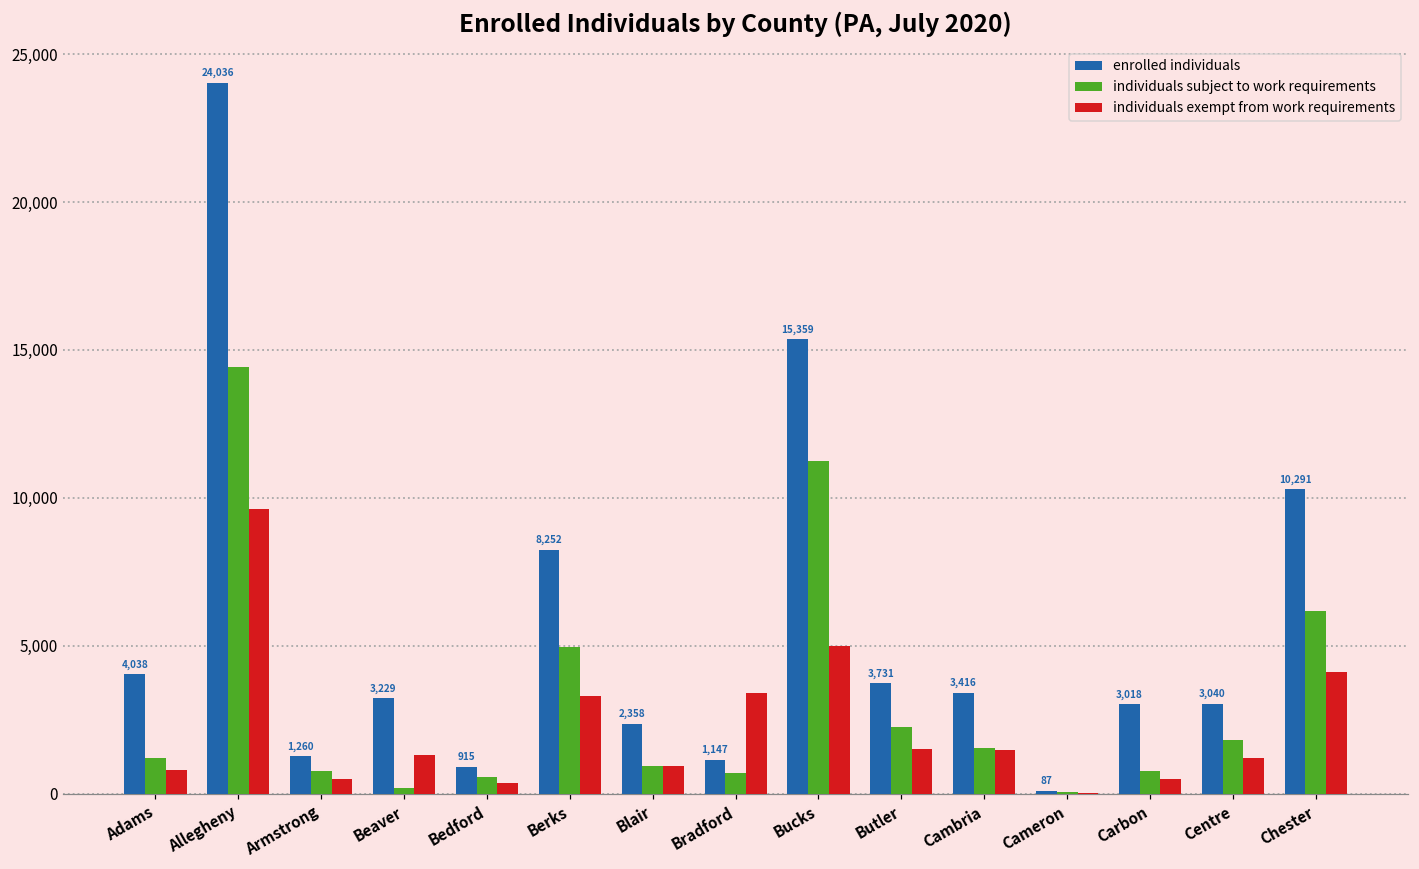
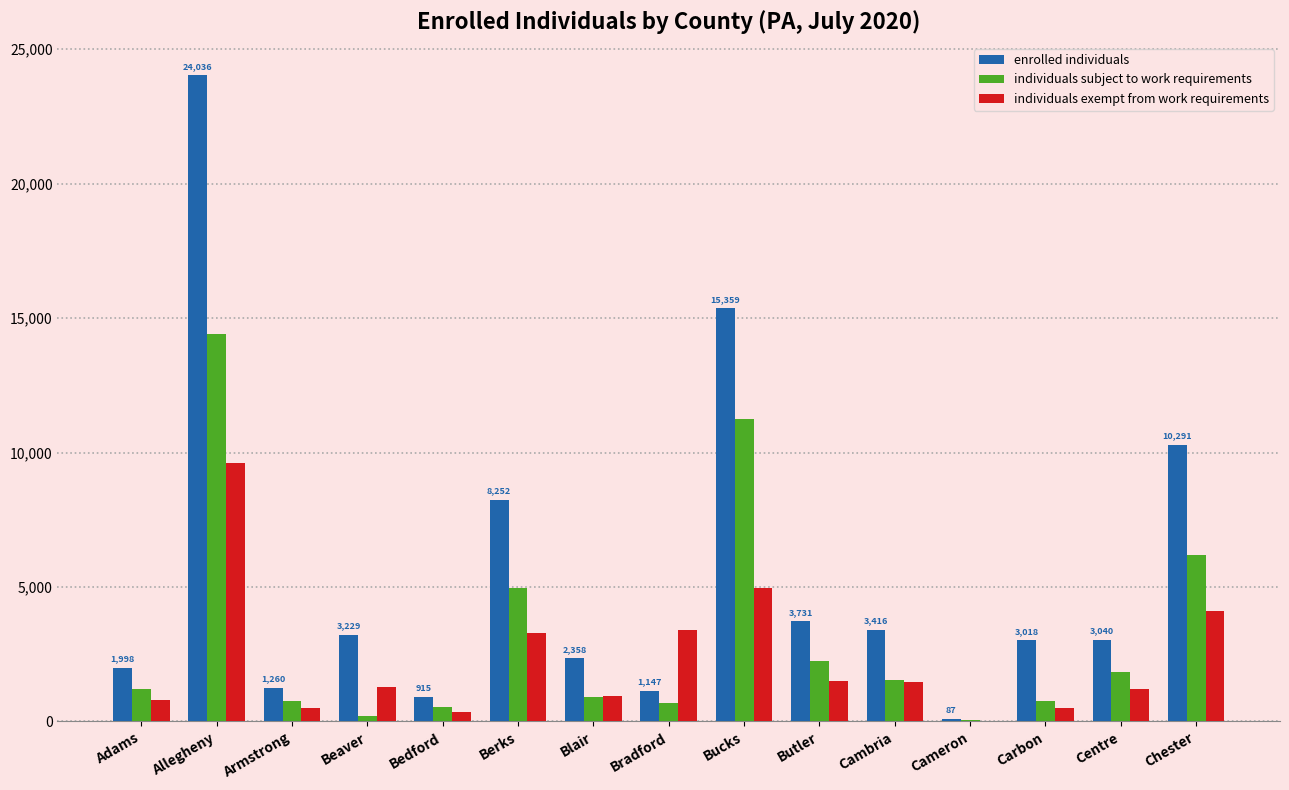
  {
    "enrolled individuals": {
-     "Adams": "4,038",
+     "Adams": "1,998",
      "Allegheny": "24,036",
      "Armstrong": "1,260",
      "Beaver": "3,229",
      "Bedford": "915",
      "Berks": "8,252",
      "Blair": "2,358",
      "Bradford": "1,147",
      "Bucks": "15,359",
      "Butler": "3,731",
      "Cambria": "3,416",
      "Cameron": "87",
      "Carbon": "3,018",
      "Centre": "3,040",
      "Chester": "10,291"
    },
    "individuals subject to work requirements": {
      "Adams": "1,200",
      "Allegheny": "14,400",
      "Armstrong": "800",
      "Beaver": "200",
      "Bedford": "500",
      "Berks": "5,000",
      "Blair": "900",
      "Bradford": "700",
      "Bucks": "11,200",
      "Butler": "2,200",
      "Cambria": "1,500",
      "Carbon": "700",
      "Centre": "1,800",
      "Chester": "6,200"
    },
    "individuals exempt from work requirements": {
      "Adams": "800",
      "Allegheny": "9,600",
      "Armstrong": "500",
      "Beaver": "1,300",
      "Bedford": "400",
      "Berks": "3,300",
      "Blair": "900",
      "Bradford": "3,400",
      "Bucks": "5,000",
      "Butler": "1,500",
      "Cambria": "1,500",
      "Carbon": "500",
      "Centre": "1,200",
      "Chester": "4,100"
    }
  }
